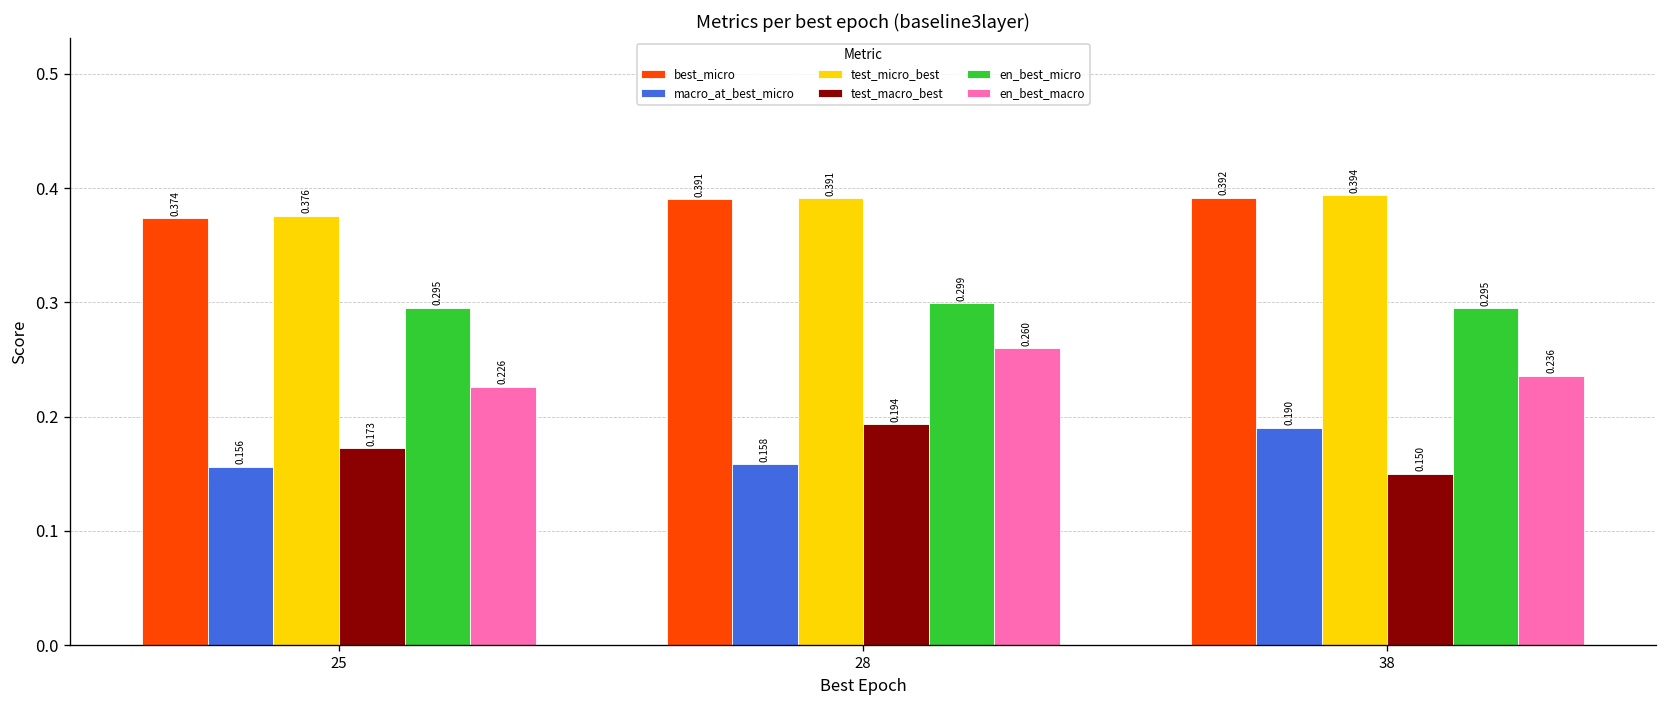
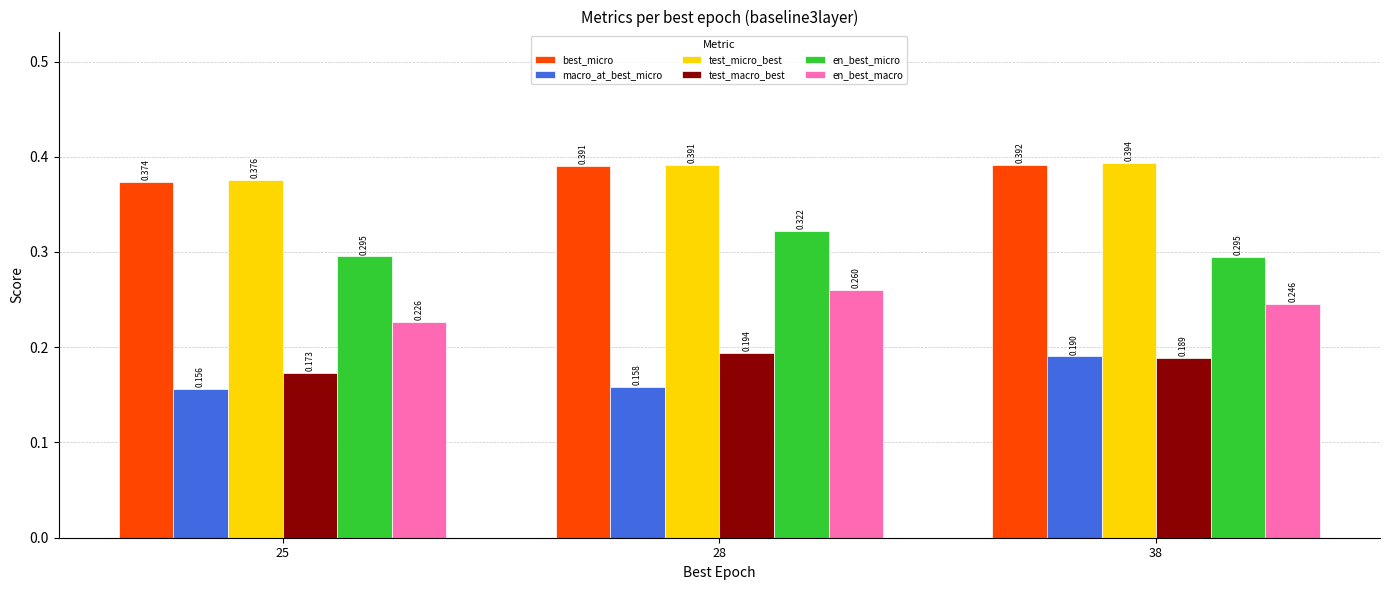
  {
    "best_micro": {
      "25": 0.374,
      "28": 0.391,
      "38": 0.392
    },
    "macro_at_best_micro": {
      "25": 0.156,
      "28": 0.158,
      "38": 0.190
    },
    "test_micro_best": {
      "25": 0.376,
      "28": 0.391,
      "38": 0.394
    },
    "test_macro_best": {
      "25": 0.173,
      "28": 0.194,
-     "38": 0.150
+     "38": 0.189
    },
    "en_best_micro": {
      "25": 0.295,
-     "28": 0.299,
+     "28": 0.322,
      "38": 0.295
    },
    "en_best_macro": {
      "25": 0.226,
      "28": 0.260,
-     "38": 0.236
+     "38": 0.246
    }
  }
